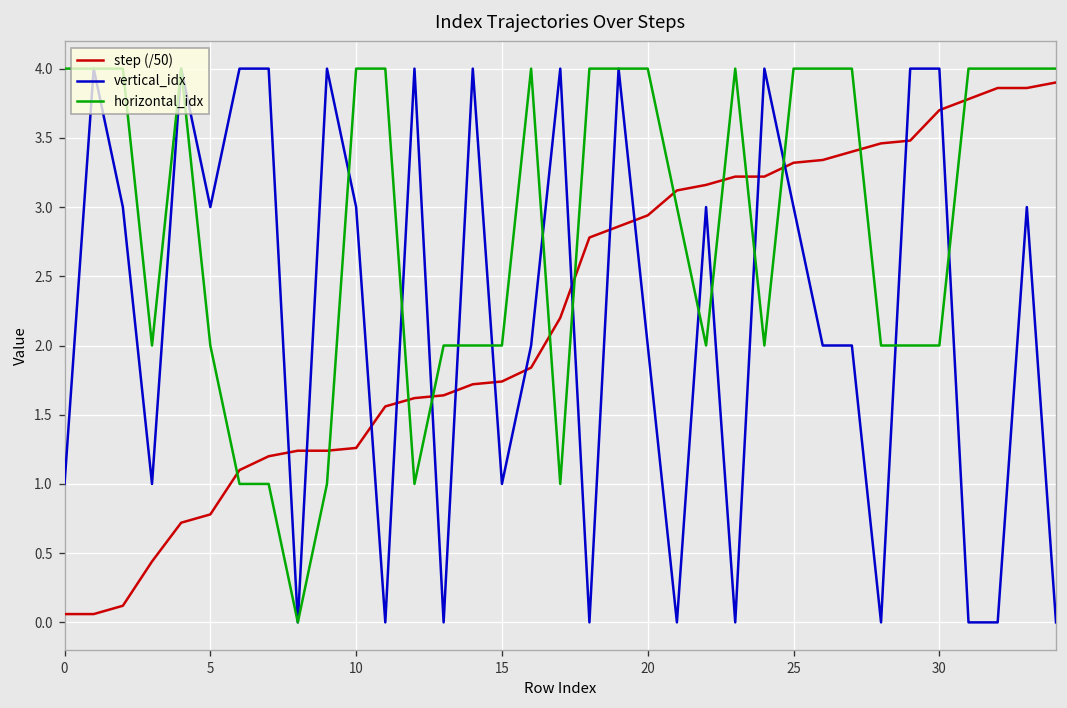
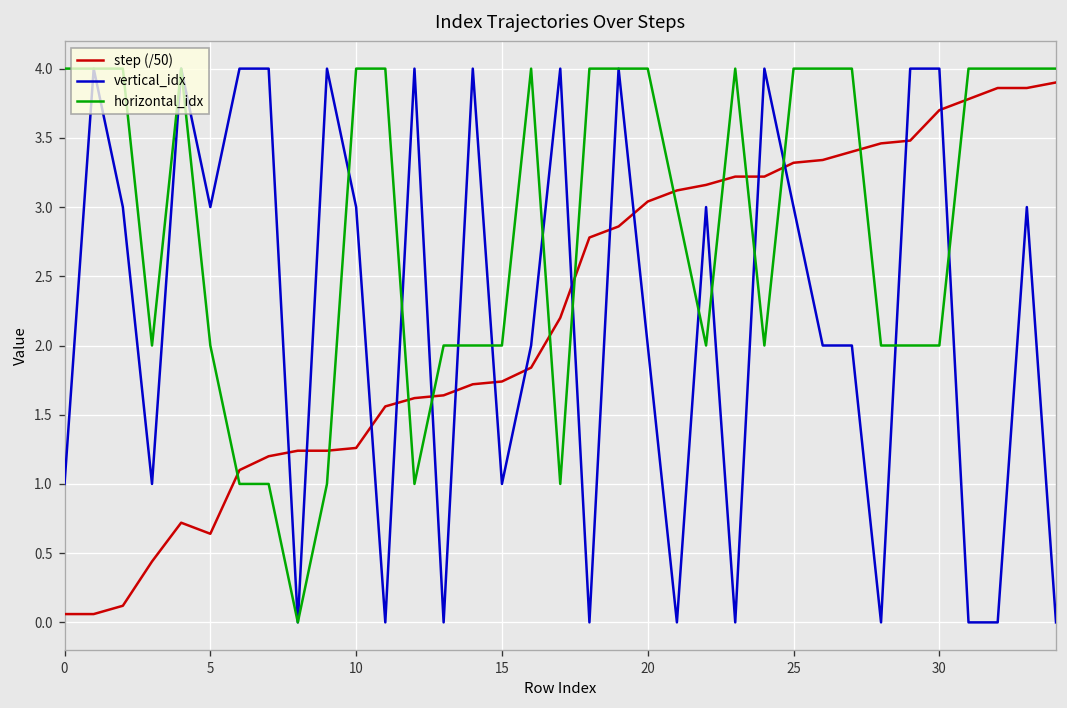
  {
    "step (/50)": {
      "0": 0.06,
-     "5": 0.78,
+     "5": 0.64,
      "10": 1.26,
      "15": 1.74,
-     "20": 2.94,
+     "20": 3.04,
      "25": 3.32,
      "30": 3.70
    },
    "vertical_idx": {
      "0": 1.00,
      "5": 3.00,
      "10": 3.00,
      "15": 1.00,
      "20": 2.00,
      "25": 3.00,
      "30": 4.00
    },
    "horizontal_idx": {
      "0": 4.00,
      "5": 2.00,
      "10": 4.00,
      "15": 2.00,
      "20": 4.00,
      "25": 4.00,
      "30": 2.00
    }
  }
